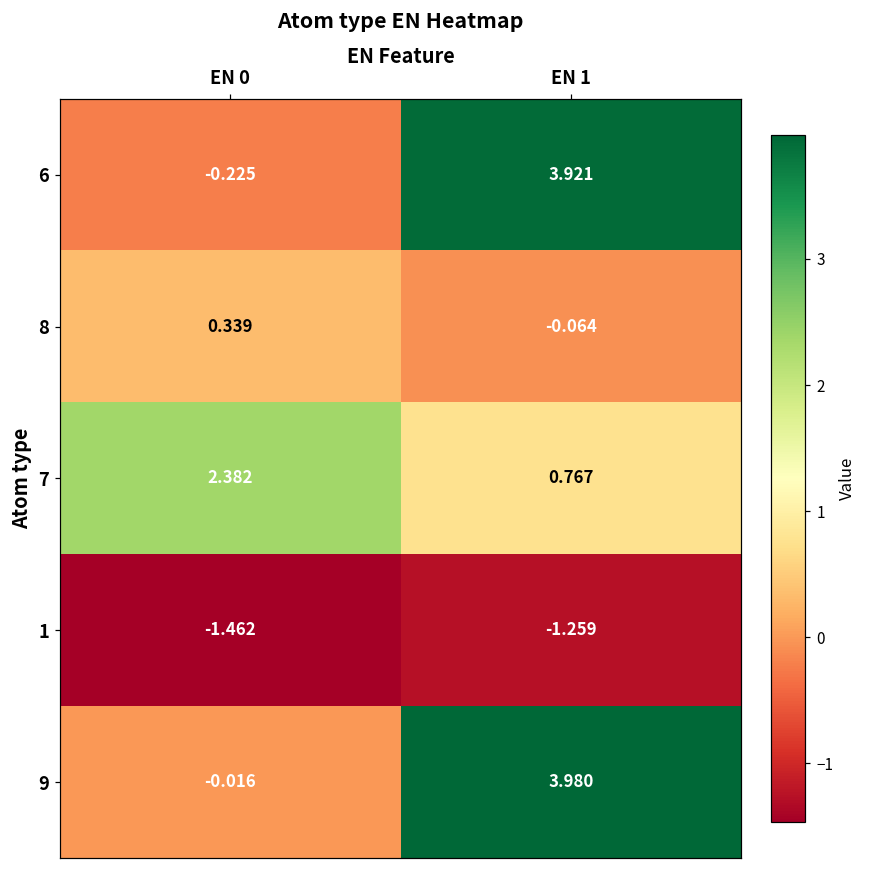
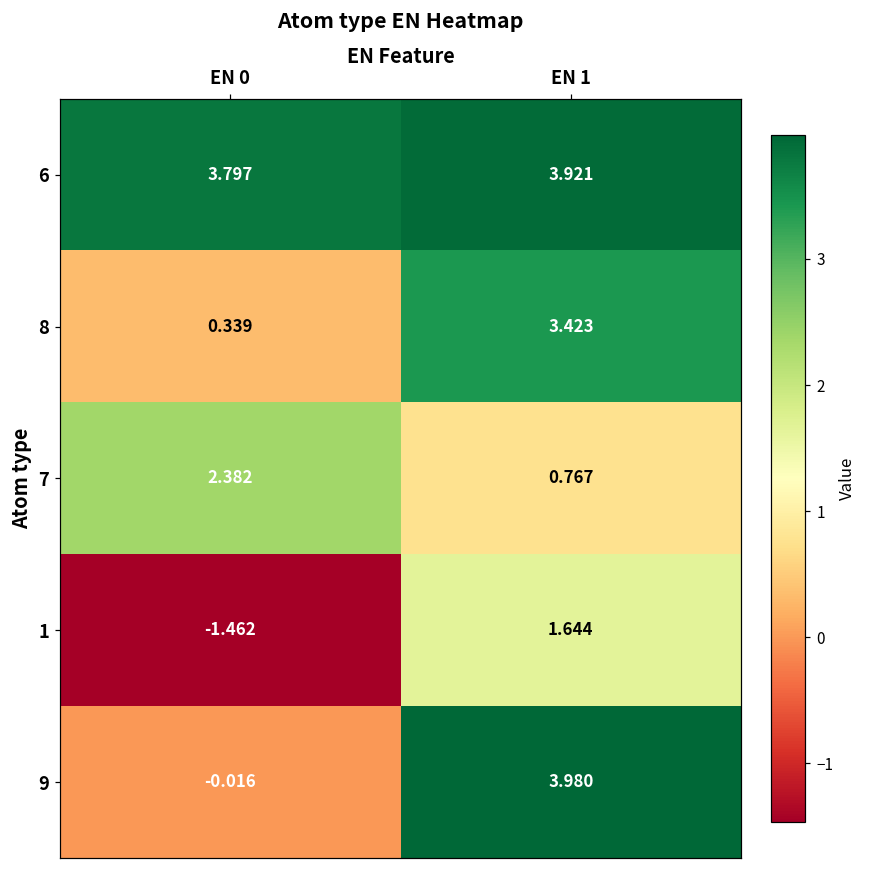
  {
    "6": {
-     "EN 0": -0.225,
+     "EN 0": 3.797,
      "EN 1": 3.921
    },
    "8": {
      "EN 0": 0.339,
-     "EN 1": -0.064
+     "EN 1": 3.423
    },
    "7": {
      "EN 0": 2.382,
      "EN 1": 0.767
    },
    "1": {
      "EN 0": -1.462,
-     "EN 1": -1.259
+     "EN 1": 1.644
    },
    "9": {
      "EN 0": -0.016,
      "EN 1": 3.980
    }
  }
